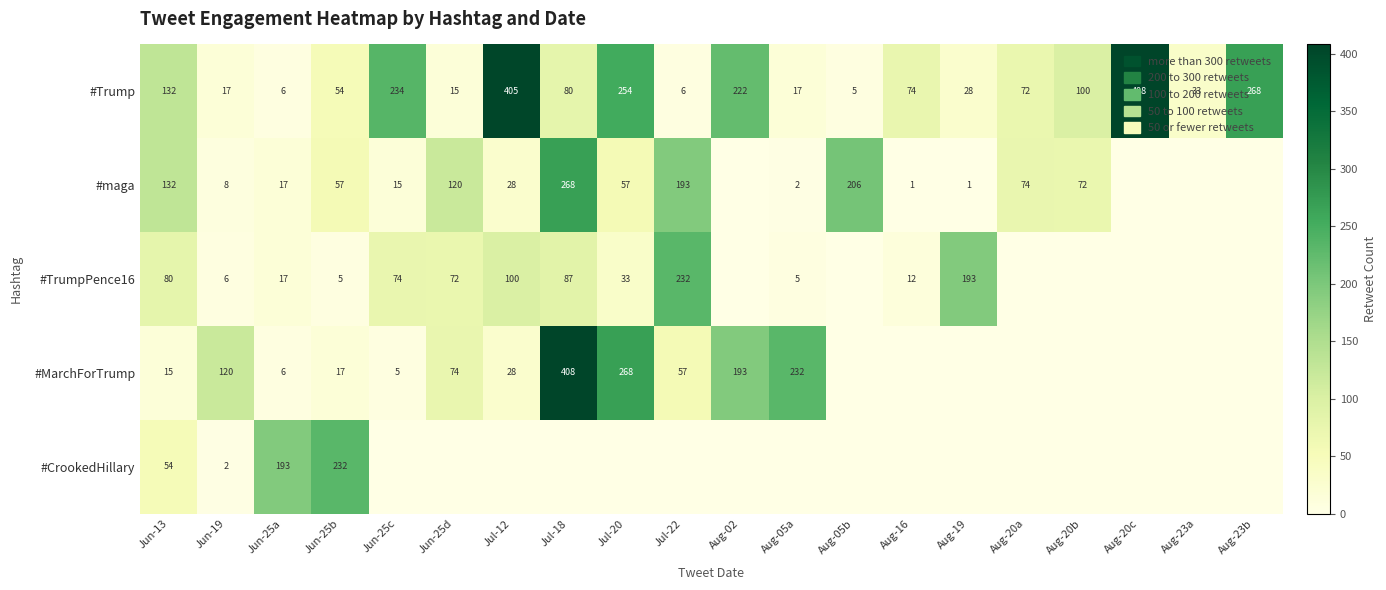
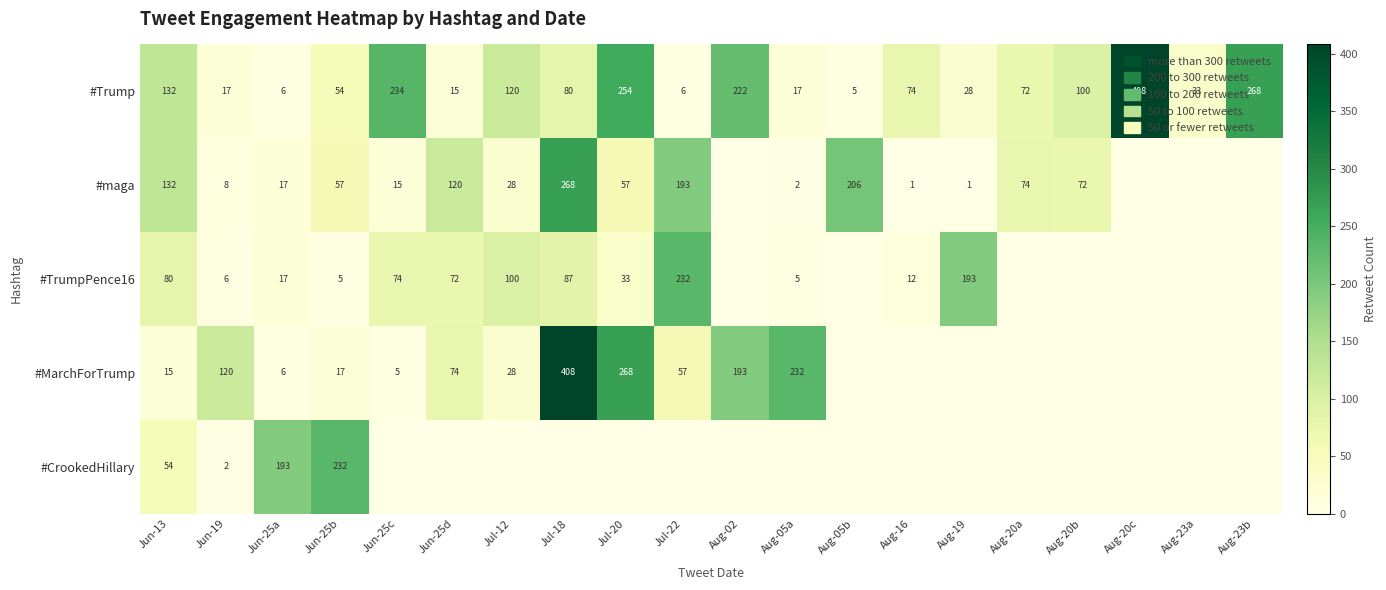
  {
    "#Trump": {
      "Jun-13": 132,
      "Jun-19": 17,
      "Jun-25a": 6,
      "Jun-25b": 54,
      "Jun-25c": 234,
      "Jun-25d": 15,
-     "Jul-12": 405,
+     "Jul-12": 120,
      "Jul-18": 80,
      "Jul-20": 254,
      "Jul-22": 6,
      "Aug-02": 222,
      "Aug-05a": 17,
      "Aug-05b": 5,
      "Aug-16": 74,
      "Aug-19": 28,
      "Aug-20a": 72,
      "Aug-20b": 100,
      "Aug-20c": 408,
      "Aug-23a": 33,
      "Aug-23b": 268
    },
    "#maga": {
      "Jun-13": 132,
      "Jun-19": 8,
      "Jun-25a": 17,
      "Jun-25b": 57,
      "Jun-25c": 15,
      "Jun-25d": 120,
      "Jul-12": 28,
      "Jul-18": 268,
      "Jul-20": 57,
      "Jul-22": 193,
      "Aug-05a": 2,
      "Aug-05b": 206,
      "Aug-16": 1,
      "Aug-19": 1,
      "Aug-20a": 74,
      "Aug-20b": 72
    },
    "#TrumpPence16": {
      "Jun-13": 80,
      "Jun-19": 6,
      "Jun-25a": 17,
      "Jun-25b": 5,
      "Jun-25c": 74,
      "Jun-25d": 72,
      "Jul-12": 100,
      "Jul-18": 87,
      "Jul-20": 33,
      "Jul-22": 232,
      "Aug-05a": 5,
      "Aug-16": 12,
      "Aug-19": 193
    },
    "#MarchForTrump": {
      "Jun-13": 15,
      "Jun-19": 120,
      "Jun-25a": 6,
      "Jun-25b": 17,
      "Jun-25c": 5,
      "Jun-25d": 74,
      "Jul-12": 28,
      "Jul-18": 408,
      "Jul-20": 268,
      "Jul-22": 57,
      "Aug-02": 193,
      "Aug-05a": 232
    },
    "#CrookedHillary": {
      "Jun-13": 54,
      "Jun-19": 2,
      "Jun-25a": 193,
      "Jun-25b": 232
    }
  }
